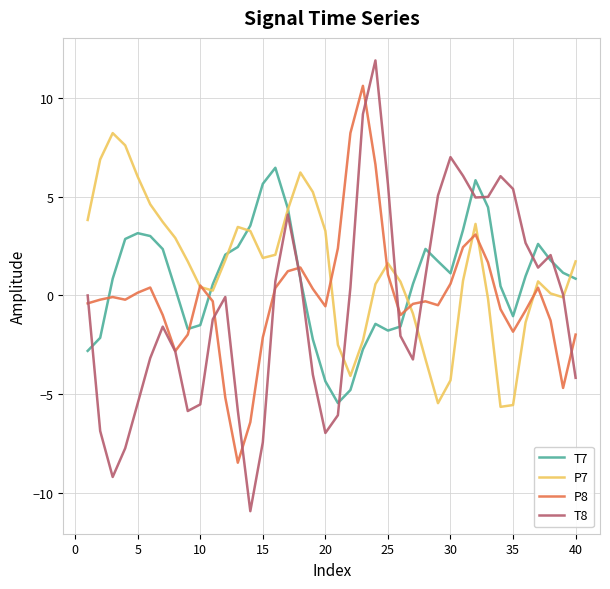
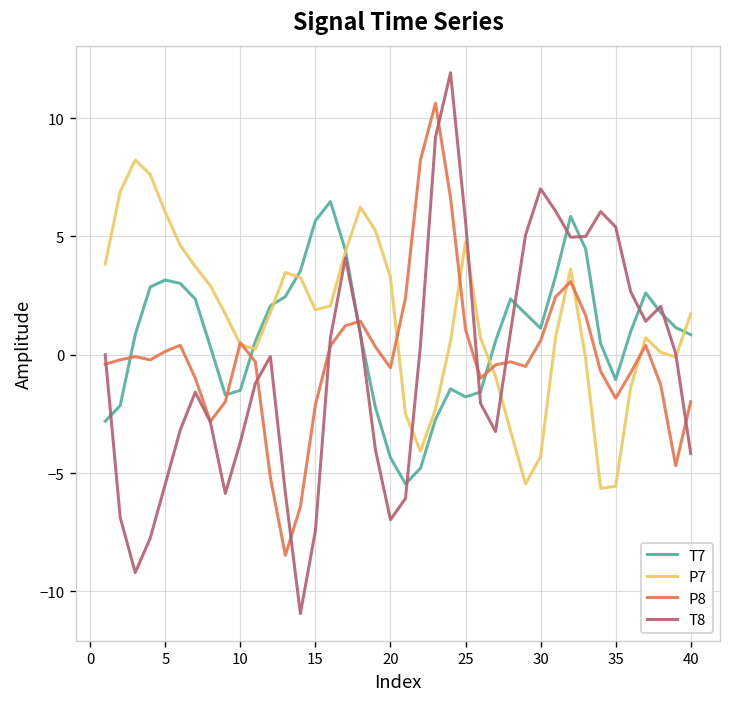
  {
    "T7": {
      "5": 3.2,
      "10": -1.5,
      "15": 5.7,
      "20": -4.4,
      "25": -1.8,
      "30": 1.1,
      "35": -1.1,
      "40": 0.8
    },
    "P7": {
      "5": 6.0,
      "15": 1.9,
      "20": 3.3,
-     "25": 1.6,
+     "25": 4.8,
      "30": -4.3,
      "35": -5.6,
      "40": 1.7
    },
    "P8": {
      "5": 0.1,
      "15": -2.1,
      "20": -0.5,
      "25": 1.1,
      "30": 0.6,
      "35": -1.8,
      "40": -2.0
    },
    "T8": {
      "5": -5.5,
-     "10": -5.5,
+     "10": -3.7,
      "15": -7.4,
      "20": -7.0,
      "25": 5.6,
      "30": 7.0,
      "35": 5.4,
      "40": -4.2
    }
  }
